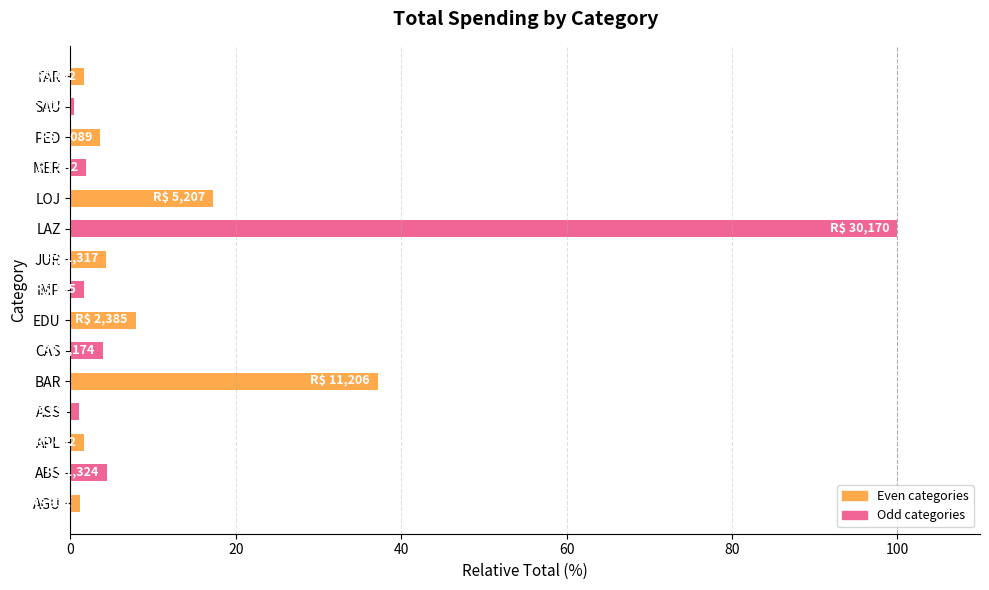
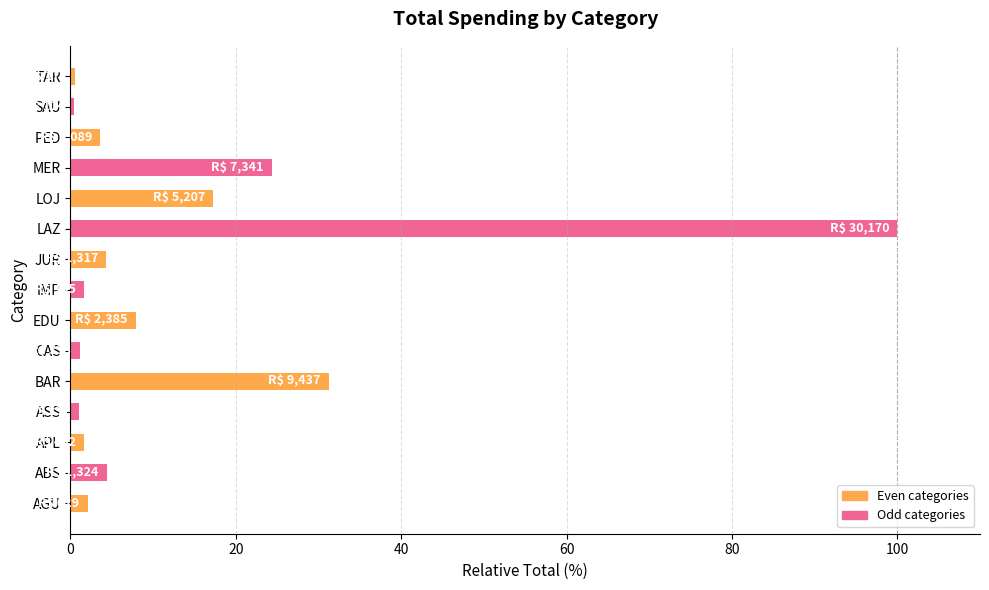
  {
-   "TAR": "2",
-   "MER": "2",
-   "CAS": "4",
-   "BAR": "11,206",
-   "AGU": "1"
+   "TAR": "1",
+   "MER": "24",
+   "CAS": "1",
+   "BAR": "9,437",
+   "AGU": "2"
  }
